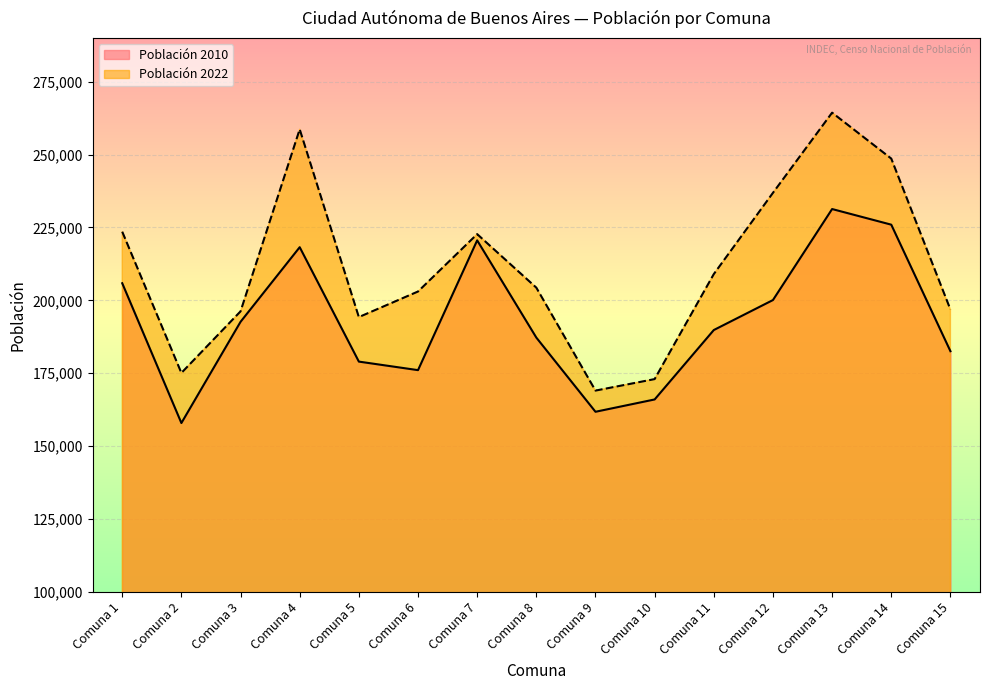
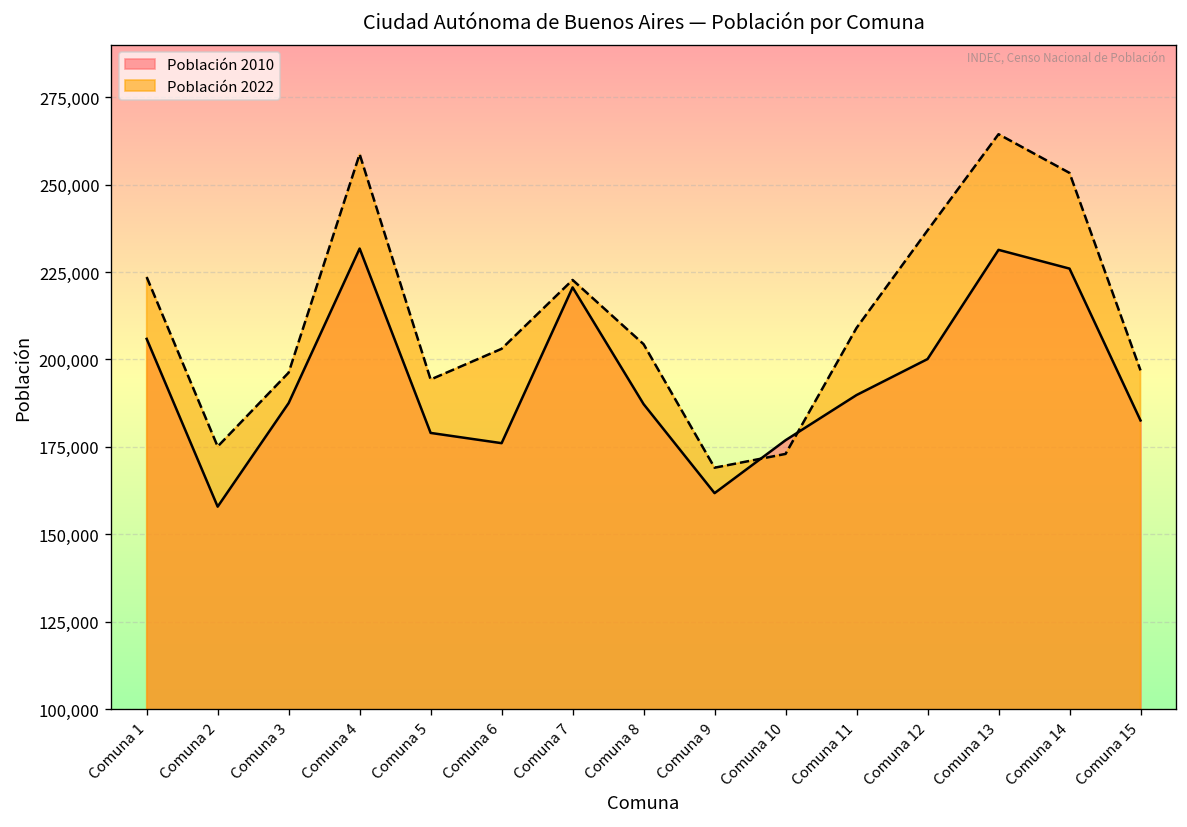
  {
    "Población 2010": {
      "Comuna 1": "206,000",
      "Comuna 2": "158,000",
-     "Comuna 3": "193,000",
-     "Comuna 4": "218,000",
+     "Comuna 3": "188,000",
+     "Comuna 4": "232,000",
      "Comuna 5": "179,000",
      "Comuna 6": "176,000",
      "Comuna 7": "221,000",
      "Comuna 8": "187,000",
      "Comuna 9": "162,000",
-     "Comuna 10": "166,000",
+     "Comuna 10": "177,000",
      "Comuna 11": "190,000",
      "Comuna 12": "200,000",
      "Comuna 13": "231,000",
      "Comuna 14": "226,000",
      "Comuna 15": "183,000"
    },
    "Población 2022": {
      "Comuna 1": "224,000",
      "Comuna 2": "175,000",
      "Comuna 3": "196,000",
      "Comuna 4": "259,000",
      "Comuna 5": "194,000",
      "Comuna 6": "203,000",
      "Comuna 7": "223,000",
      "Comuna 8": "204,000",
      "Comuna 9": "169,000",
      "Comuna 10": "173,000",
      "Comuna 11": "209,000",
      "Comuna 12": "237,000",
      "Comuna 13": "264,000",
-     "Comuna 14": "249,000",
+     "Comuna 14": "253,000",
      "Comuna 15": "197,000"
    }
  }
